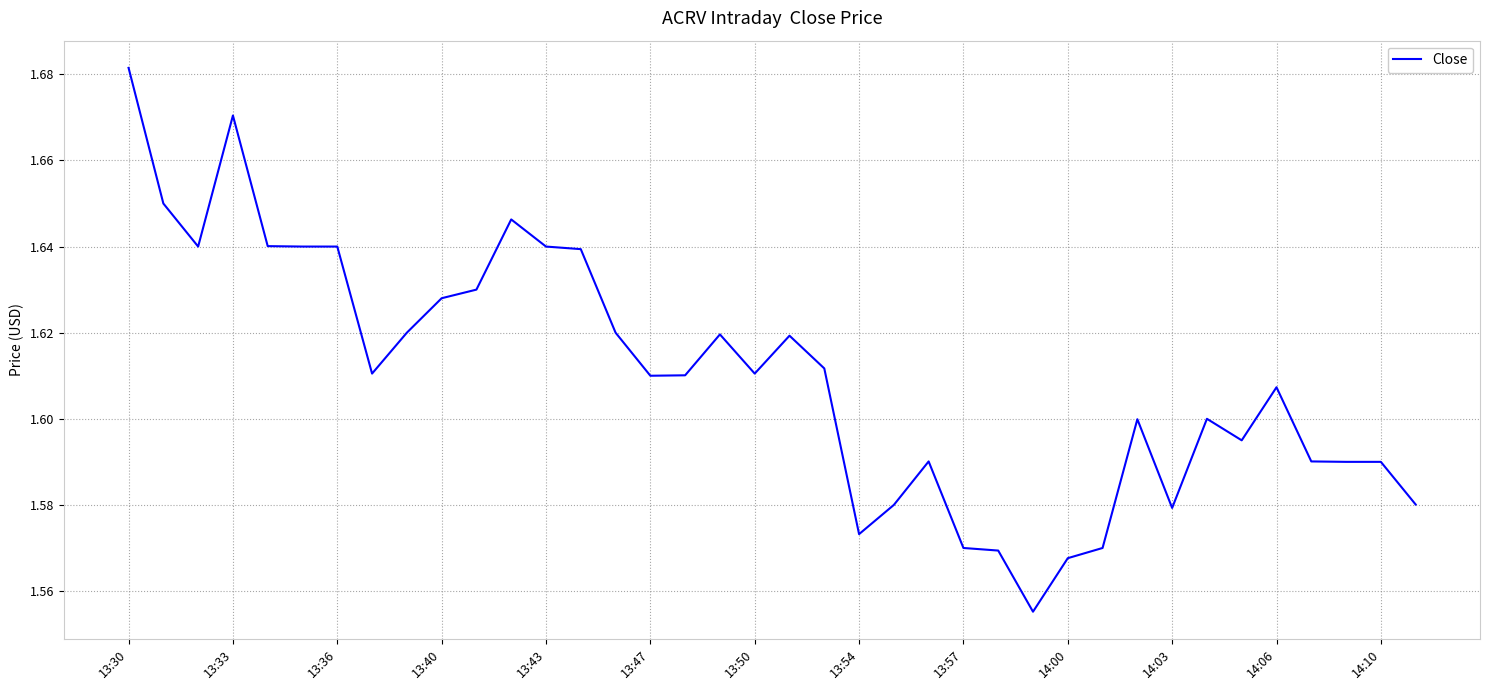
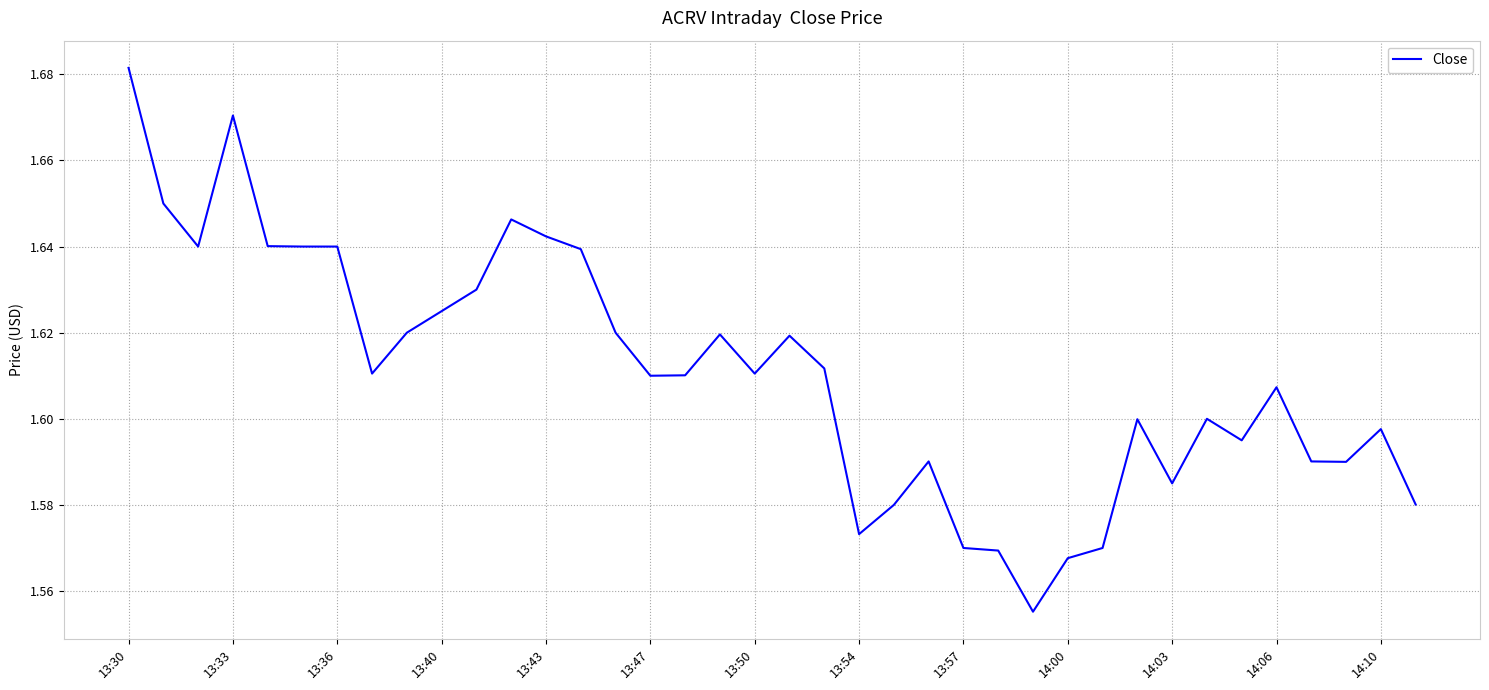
  {
    "13:30": 1.681,
    "13:33": 1.670,
    "13:36": 1.640,
-   "13:40": 1.628,
-   "13:43": 1.640,
+   "13:40": 1.625,
+   "13:43": 1.642,
    "13:47": 1.610,
    "13:50": 1.610,
    "13:54": 1.573,
    "13:57": 1.570,
    "14:00": 1.568,
-   "14:03": 1.579,
+   "14:03": 1.585,
    "14:06": 1.607,
-   "14:10": 1.590
+   "14:10": 1.598
  }
